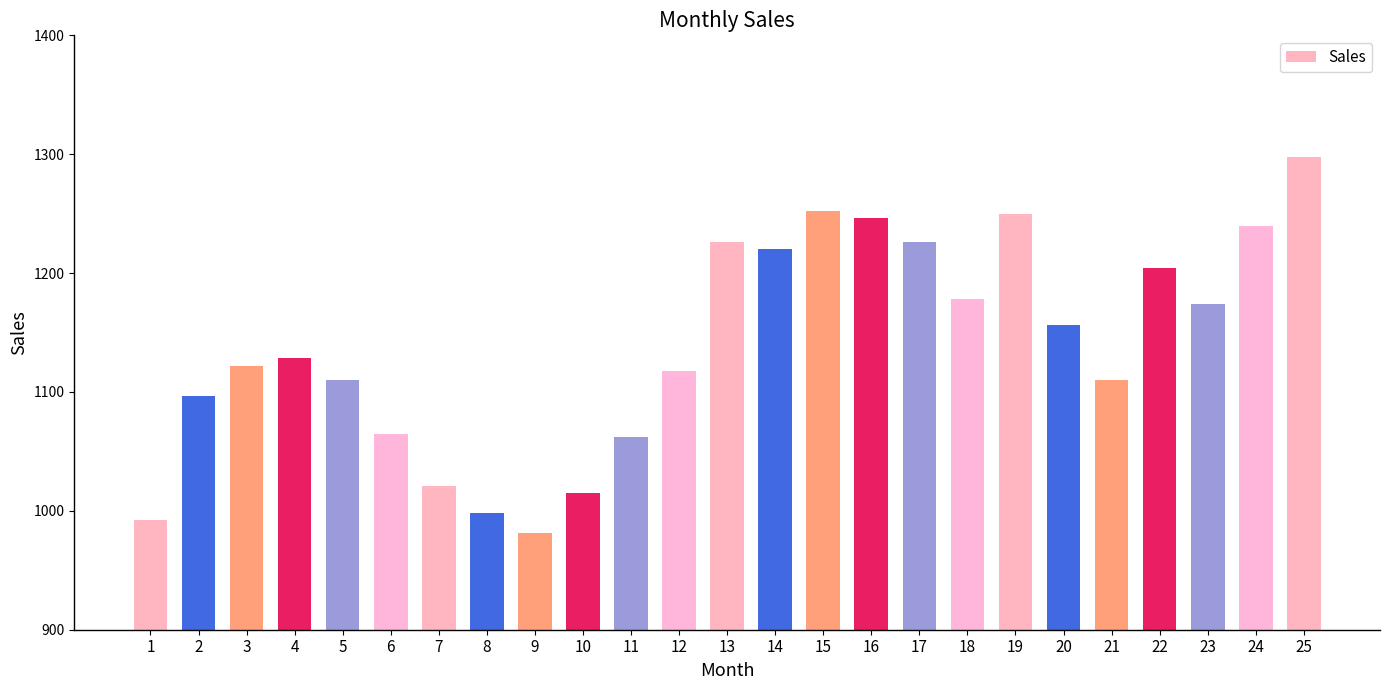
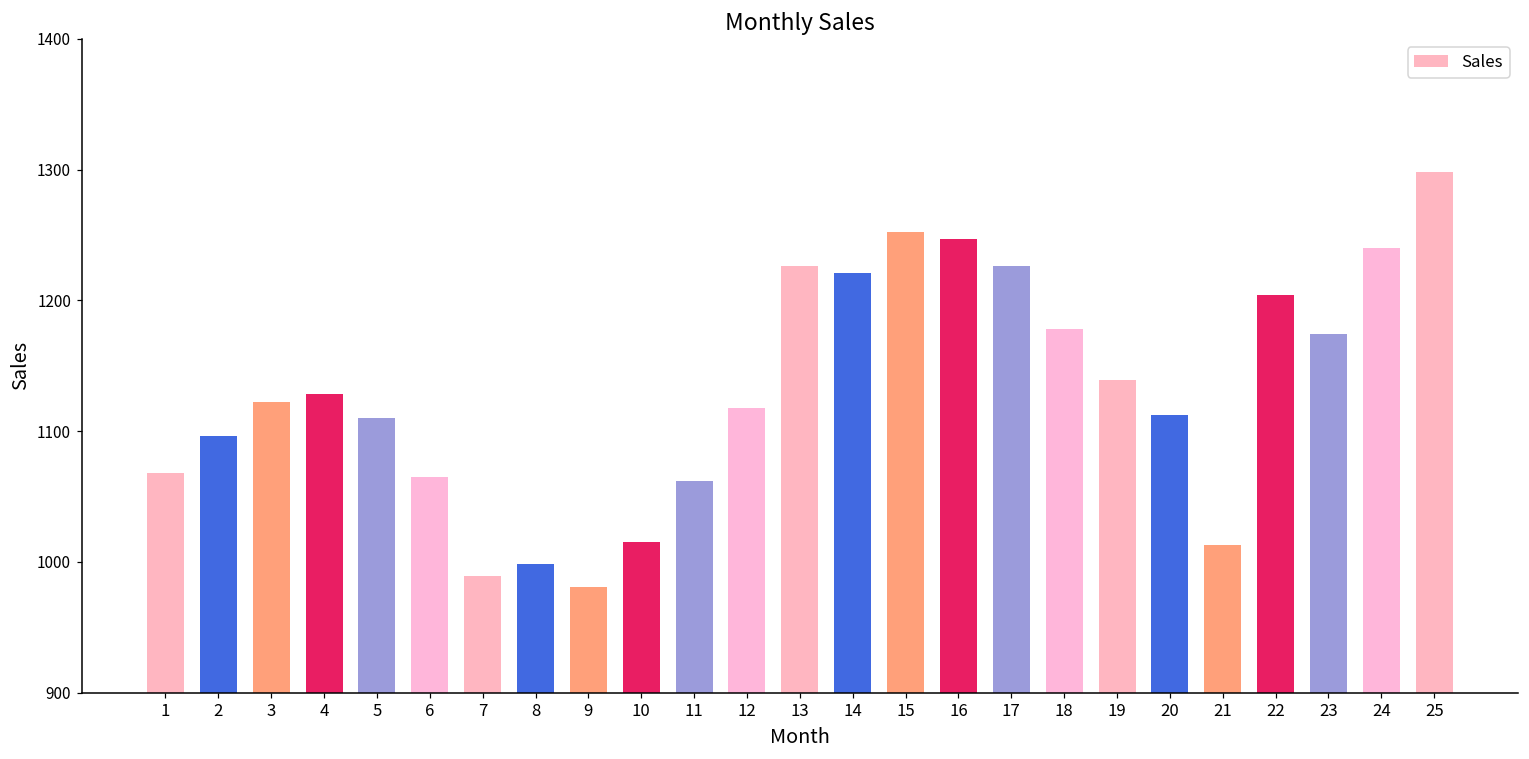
  {
-   "1": 992,
+   "1": 1068,
    "2": 1097,
    "3": 1122,
    "4": 1129,
    "5": 1110,
    "6": 1065,
-   "7": 1021,
+   "7": 989,
    "8": 998,
    "9": 981,
    "10": 1015,
    "11": 1062,
    "12": 1118,
    "13": 1226,
    "14": 1221,
    "15": 1252,
    "16": 1247,
    "17": 1226,
    "18": 1178,
-   "19": 1250,
-   "20": 1156,
-   "21": 1110,
+   "19": 1139,
+   "20": 1112,
+   "21": 1013,
    "22": 1204,
    "23": 1174,
    "24": 1240,
    "25": 1298
  }
